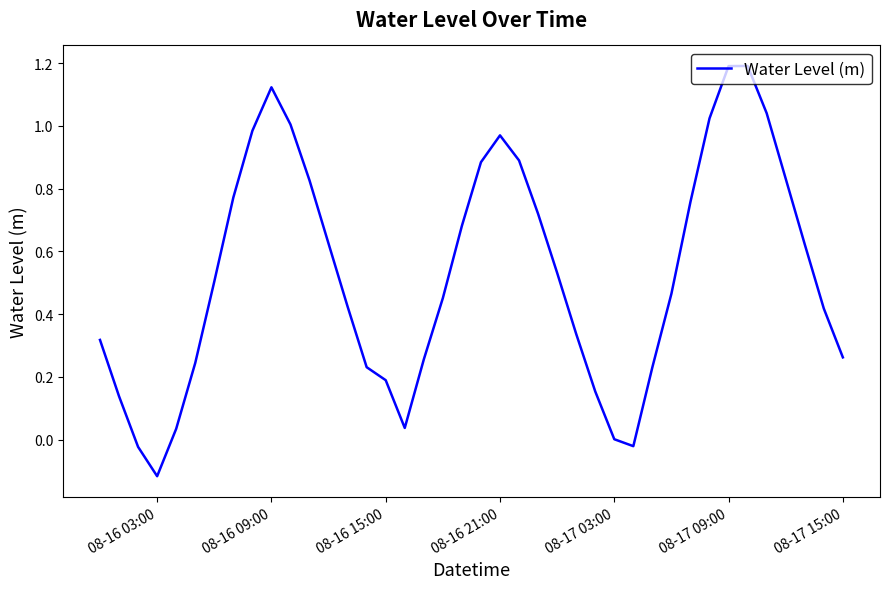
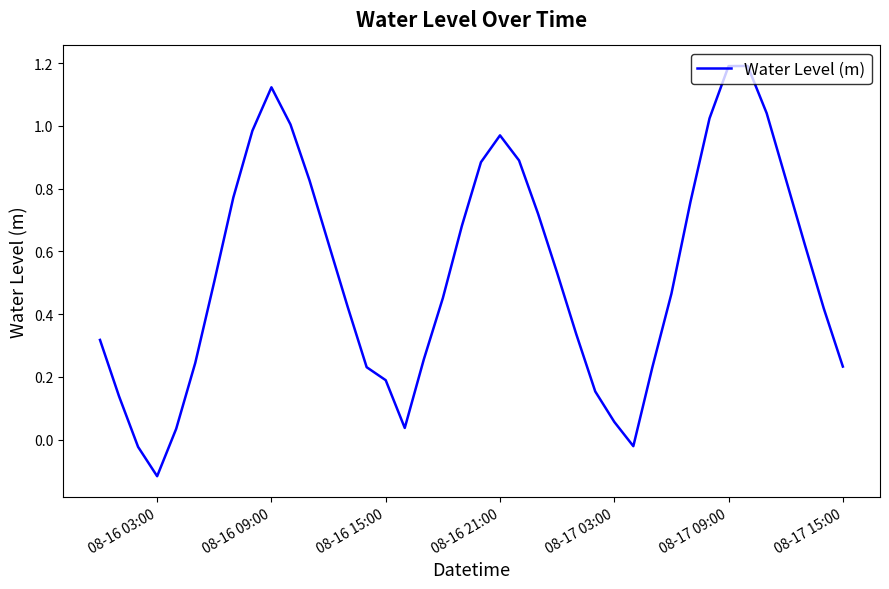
  {
    "08-16 03:00": -0.12,
    "08-16 09:00": 1.12,
    "08-16 15:00": 0.19,
    "08-16 21:00": 0.97,
-   "08-17 03:00": 0.00,
-   "08-17 15:00": 0.26
+   "08-17 03:00": 0.06,
+   "08-17 15:00": 0.23
  }
